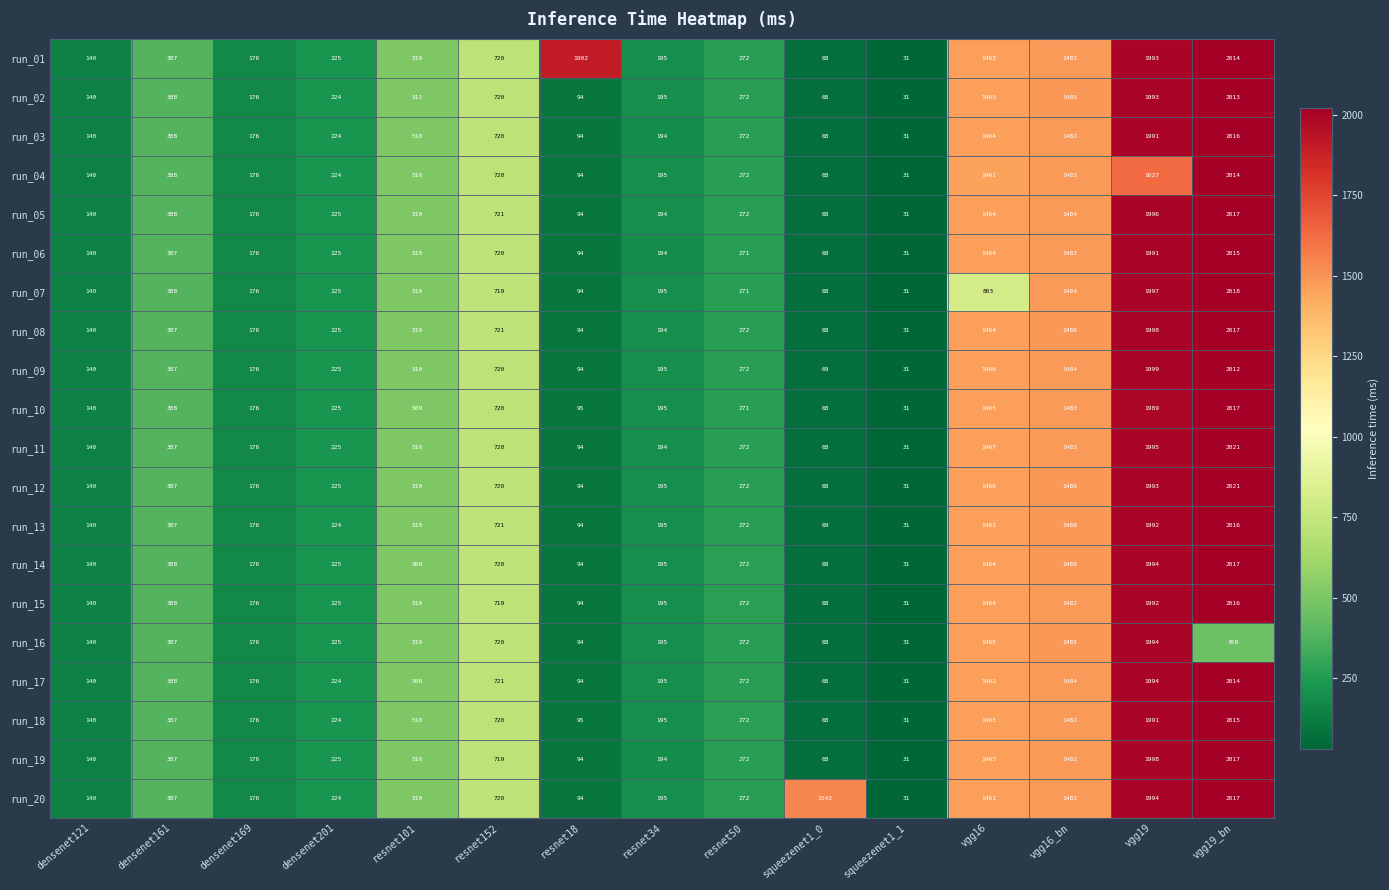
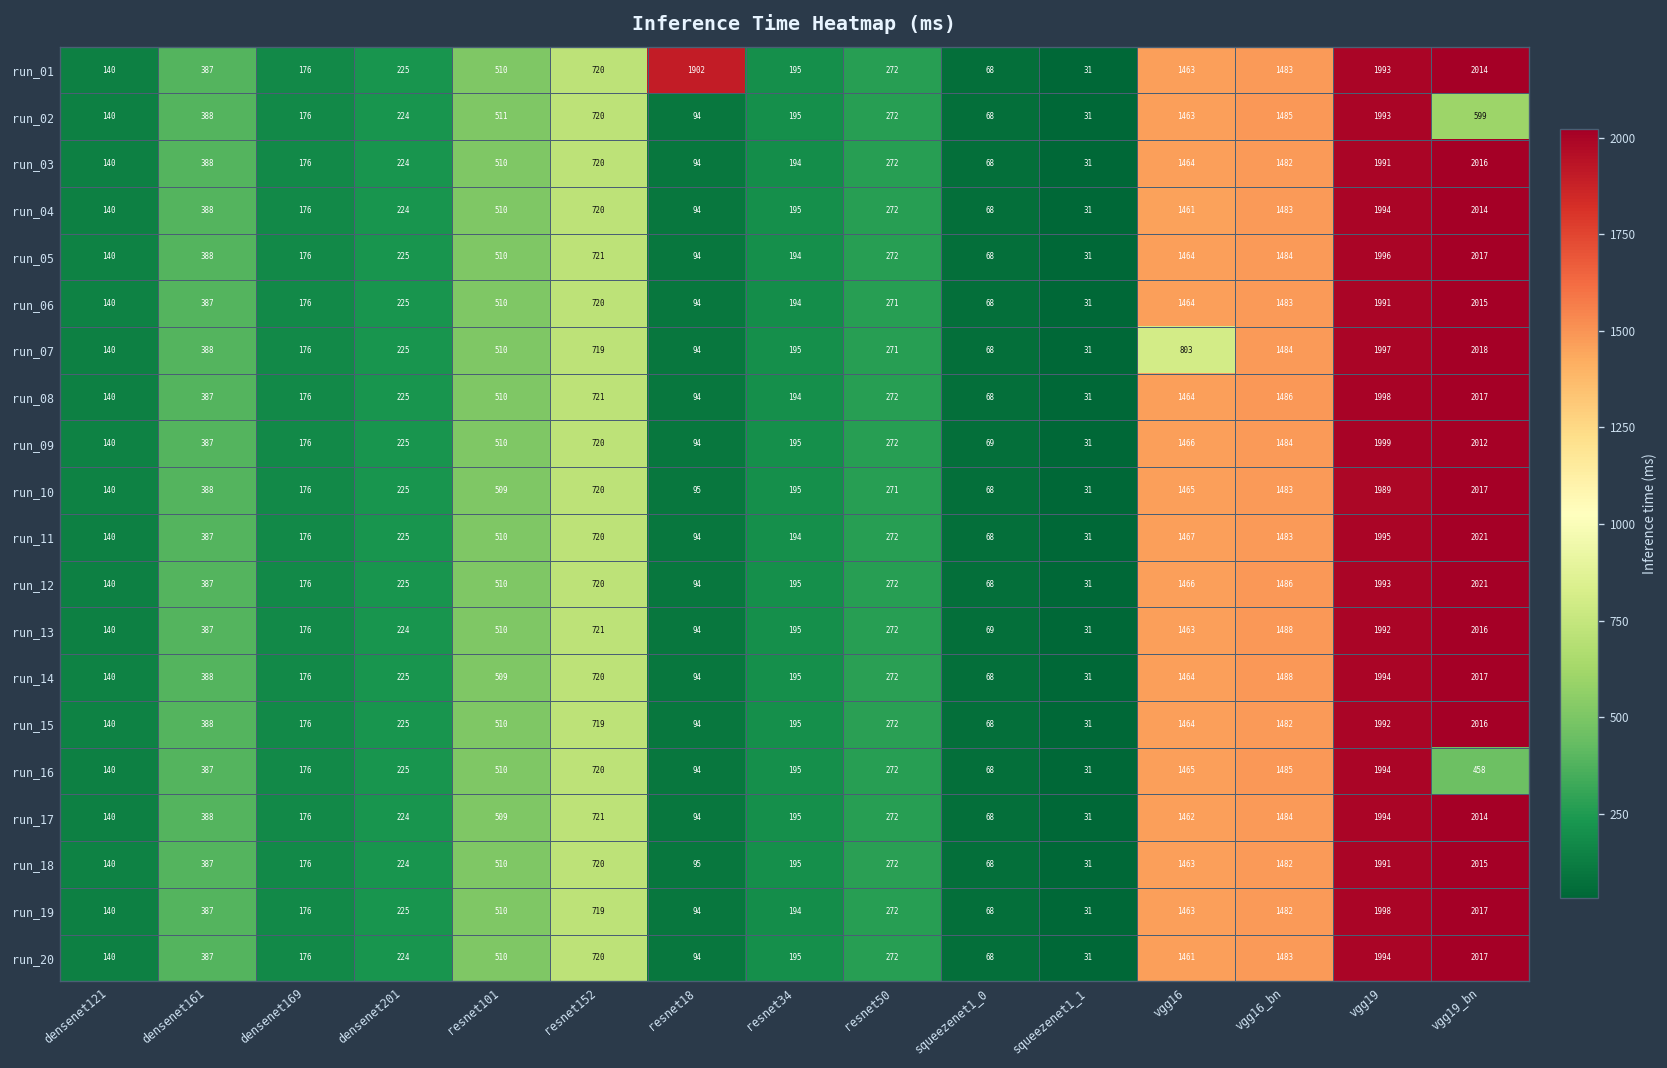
  {
    "run_02": {
      "densenet121": 140,
      "densenet161": 388,
      "densenet169": 176,
      "densenet201": 224,
      "resnet101": 511,
      "resnet152": 720,
      "resnet18": 94,
      "resnet34": 195,
      "resnet50": 272,
      "squeezenet1_0": 68,
      "squeezenet1_1": 31,
      "vgg16": 1463,
      "vgg16_bn": 1485,
      "vgg19": 1993,
-     "vgg19_bn": 2013
+     "vgg19_bn": 599
    },
    "run_04": {
      "densenet121": 140,
      "densenet161": 388,
      "densenet169": 176,
      "densenet201": 224,
      "resnet101": 510,
      "resnet152": 720,
      "resnet18": 94,
      "resnet34": 195,
      "resnet50": 272,
      "squeezenet1_0": 68,
      "squeezenet1_1": 31,
      "vgg16": 1461,
      "vgg16_bn": 1483,
-     "vgg19": 1627,
+     "vgg19": 1994,
      "vgg19_bn": 2014
    },
    "run_20": {
      "densenet121": 140,
      "densenet161": 387,
      "densenet169": 176,
      "densenet201": 224,
      "resnet101": 510,
      "resnet152": 720,
      "resnet18": 94,
      "resnet34": 195,
      "resnet50": 272,
-     "squeezenet1_0": 1543,
+     "squeezenet1_0": 68,
      "squeezenet1_1": 31,
      "vgg16": 1461,
      "vgg16_bn": 1483,
      "vgg19": 1994,
      "vgg19_bn": 2017
    }
  }
